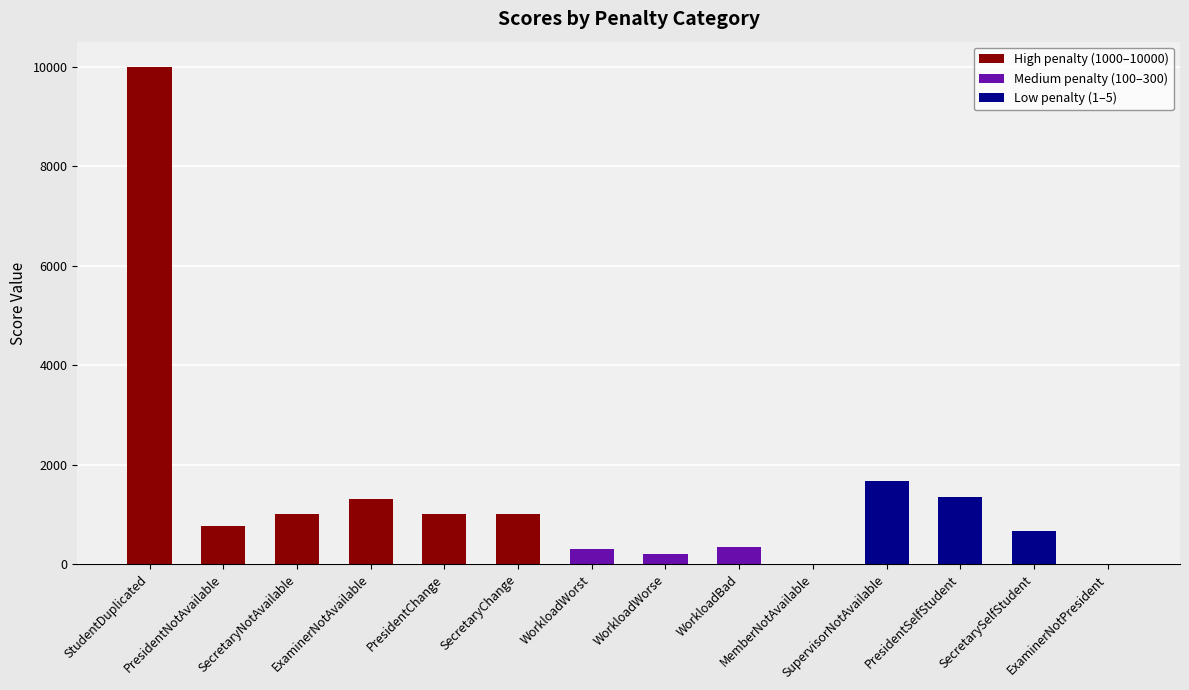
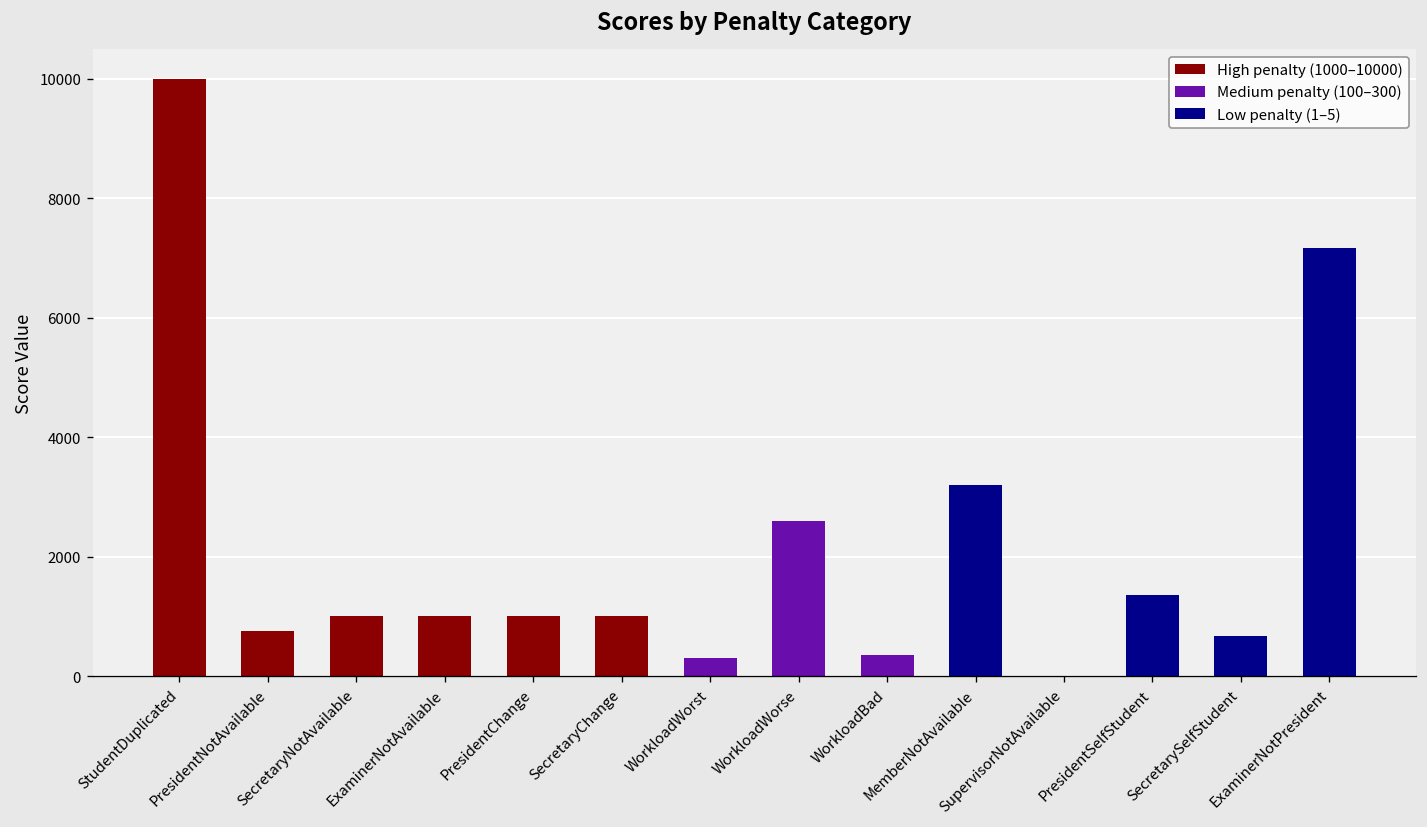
  {
    "StudentDuplicated": 10000,
    "PresidentNotAvailable": 800,
    "SecretaryNotAvailable": 1000,
-   "ExaminerNotAvailable": 1300,
+   "ExaminerNotAvailable": 1000,
    "PresidentChange": 1000,
    "SecretaryChange": 1000,
    "WorkloadWorst": 300,
-   "WorkloadWorse": 200,
+   "WorkloadWorse": 2600,
    "WorkloadBad": 400,
-   "MemberNotAvailable": 0,
-   "SupervisorNotAvailable": 1700,
+   "MemberNotAvailable": 3200,
+   "SupervisorNotAvailable": 0,
    "PresidentSelfStudent": 1400,
    "SecretarySelfStudent": 700,
-   "ExaminerNotPresident": 0
+   "ExaminerNotPresident": 7200
  }
